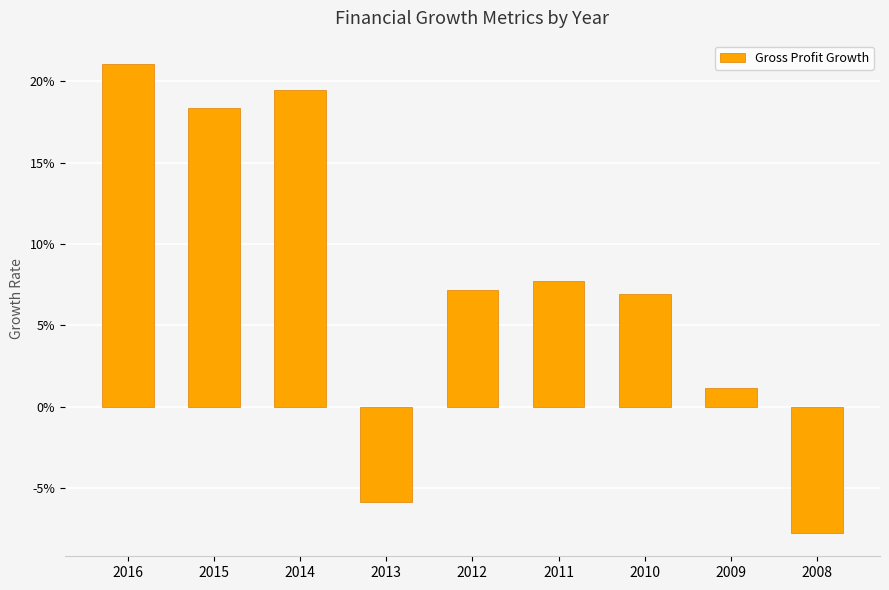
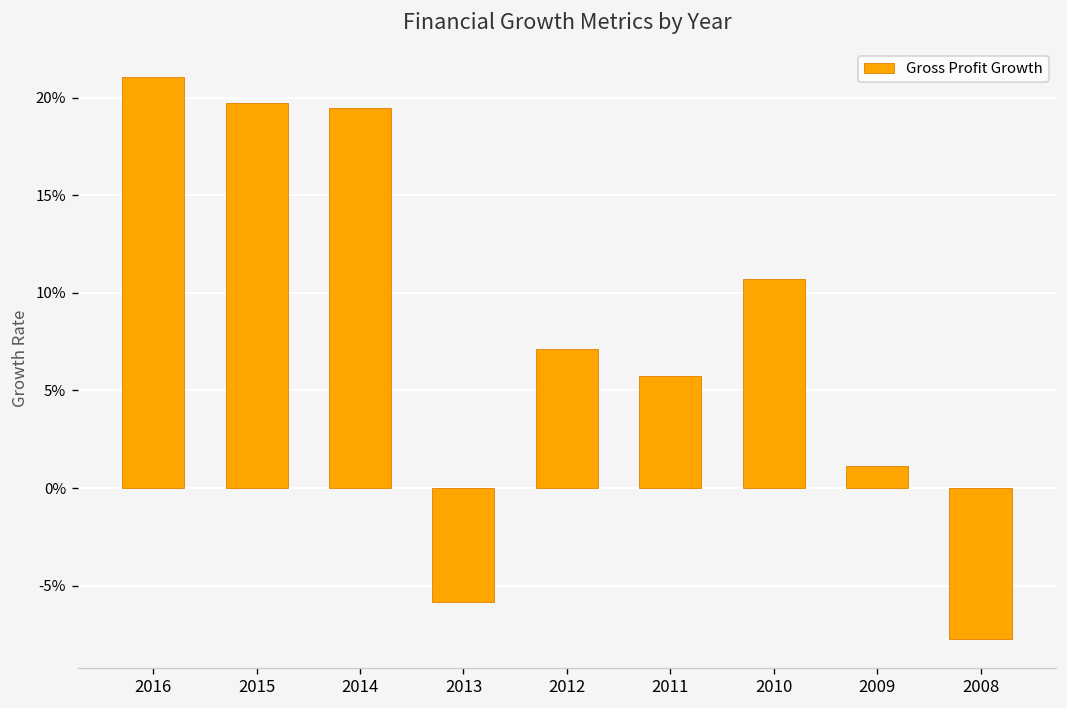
  {
    "2016": "21.1%",
-   "2015": "18.3%",
+   "2015": "19.7%",
    "2014": "19.5%",
    "2013": "-5.8%",
    "2012": "7.1%",
-   "2011": "7.8%",
-   "2010": "7.0%",
+   "2011": "5.8%",
+   "2010": "10.7%",
    "2009": "1.1%",
    "2008": "-7.8%"
  }
